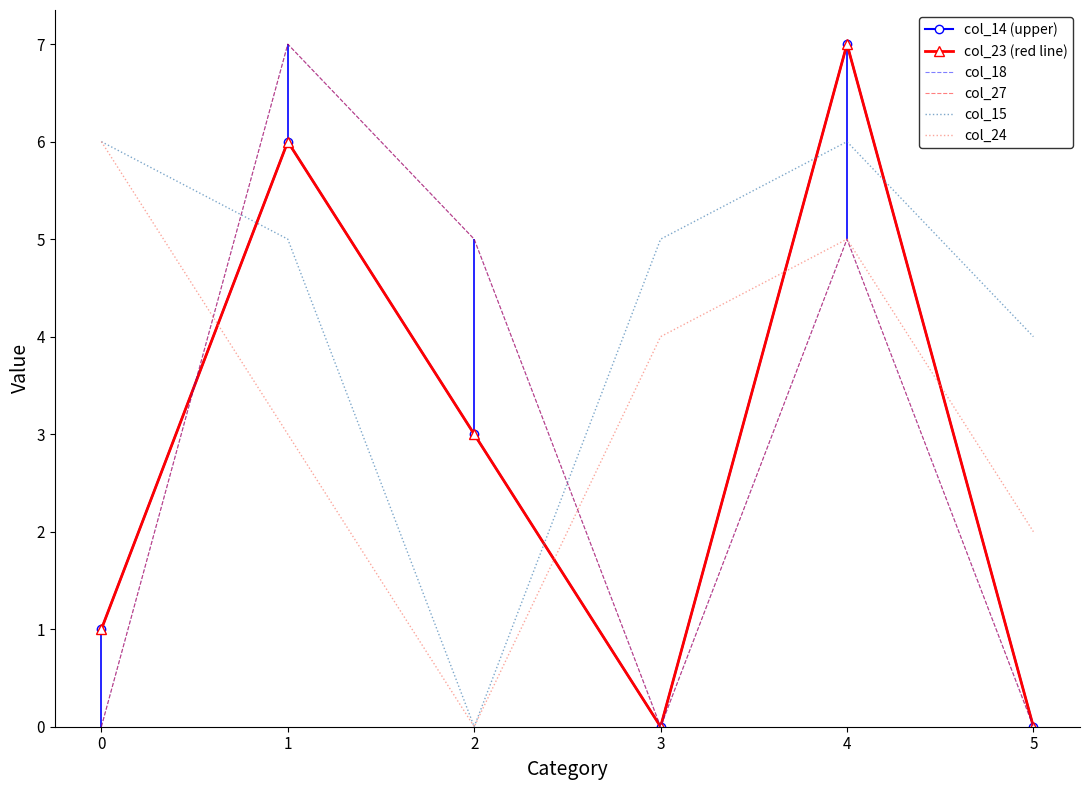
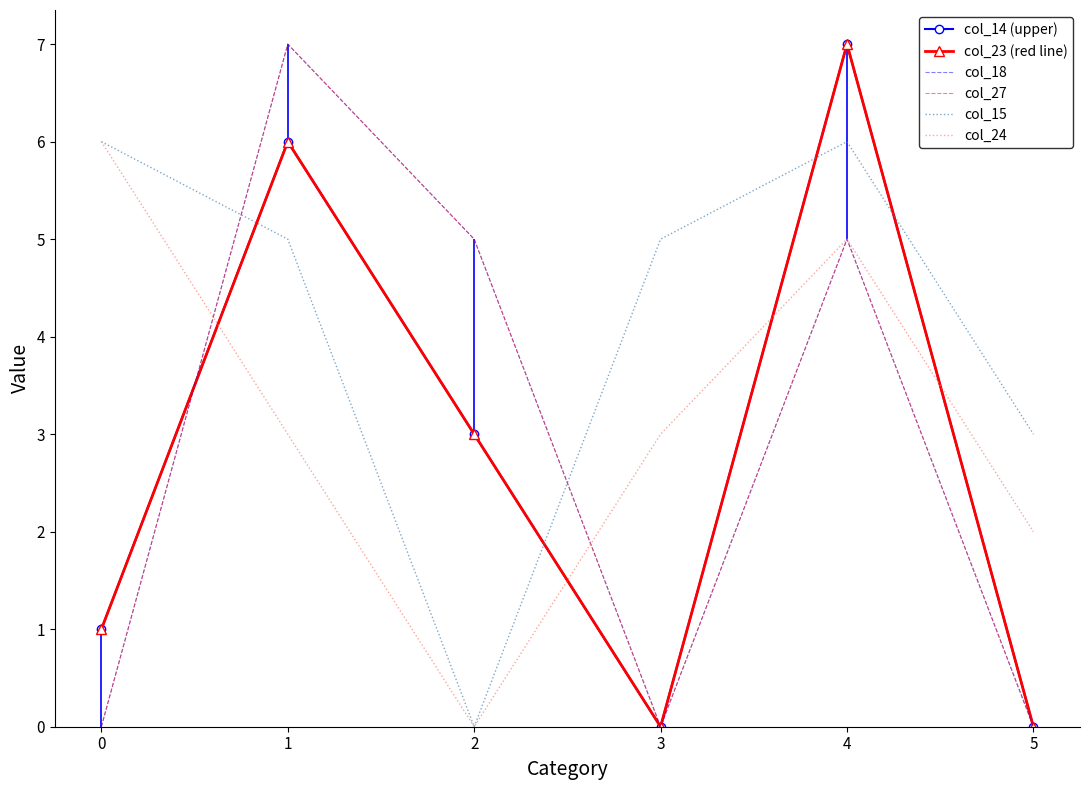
  {
    "col_15": {
      "1": 5,
      "3": 5,
      "4": 6,
-     "5": 4
+     "5": 3
    },
    "col_24": {
      "1": 3,
-     "3": 4,
+     "3": 3,
      "5": 2
    }
  }
